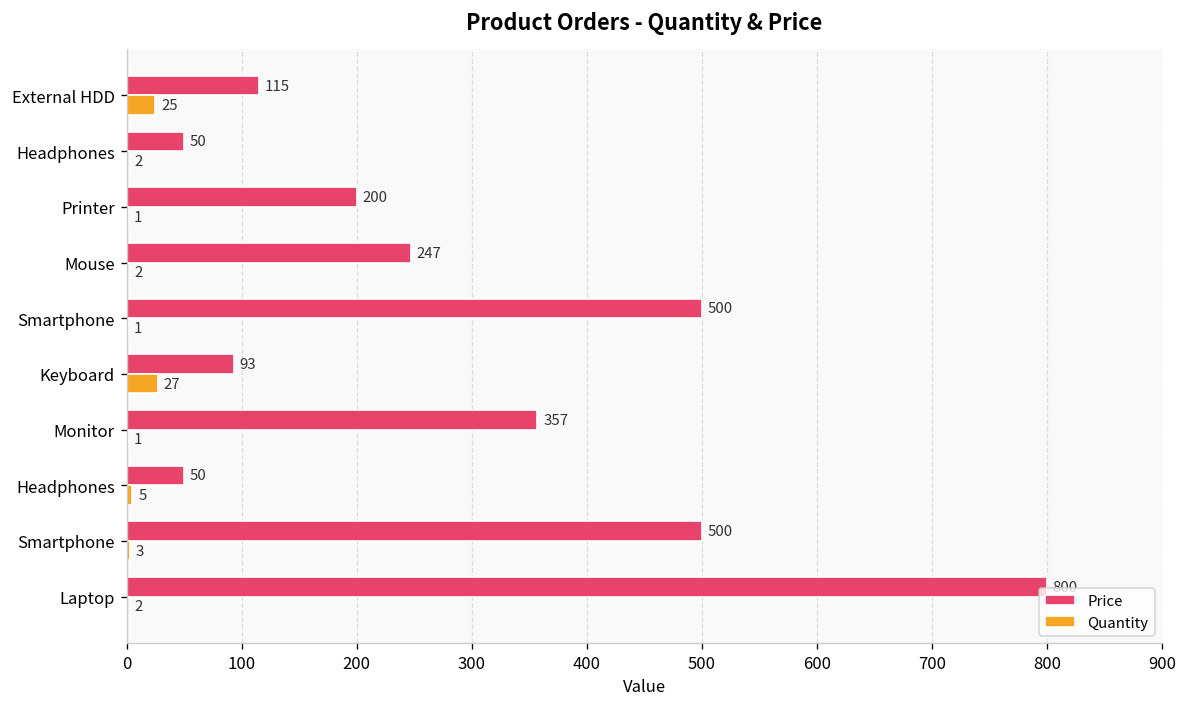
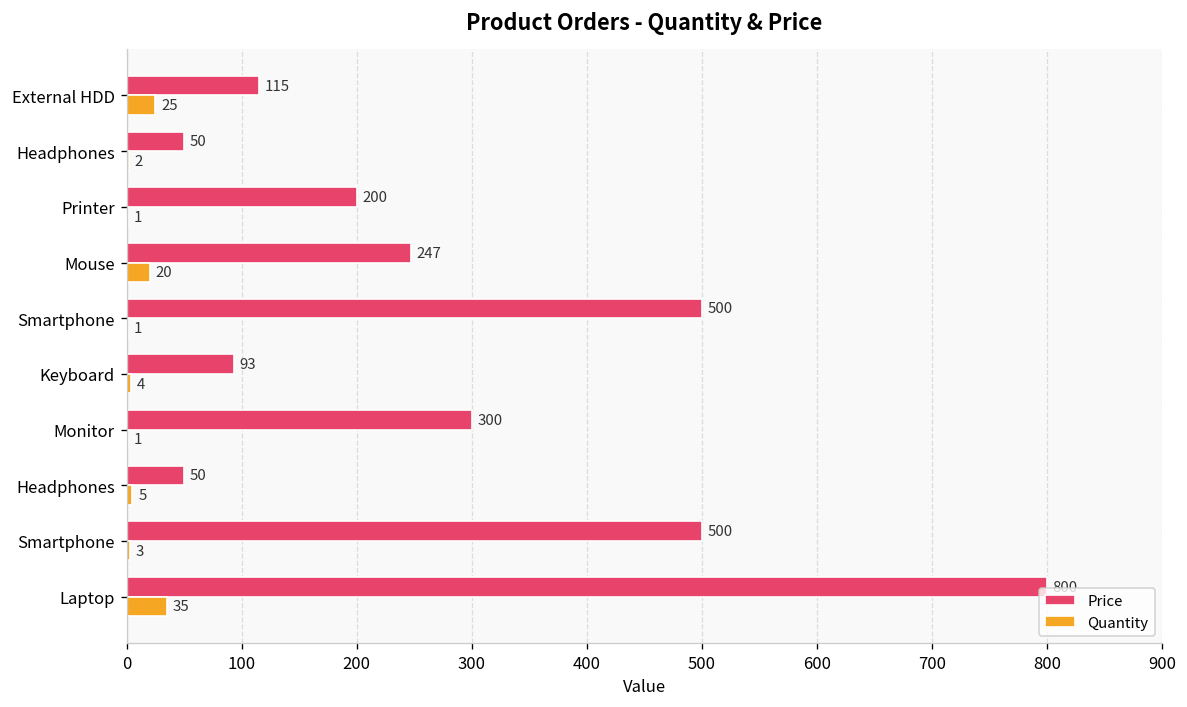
  {
    "Price": {
      "External HDD": 115,
      "Printer": 200,
      "Mouse": 247,
      "Keyboard": 93,
-     "Monitor": 357
+     "Monitor": 300
    },
    "Quantity": {
      "External HDD": 25,
      "Printer": 1,
-     "Mouse": 2,
-     "Keyboard": 27,
+     "Mouse": 20,
+     "Keyboard": 4,
      "Monitor": 1,
-     "Laptop": 2
+     "Laptop": 35
    }
  }
